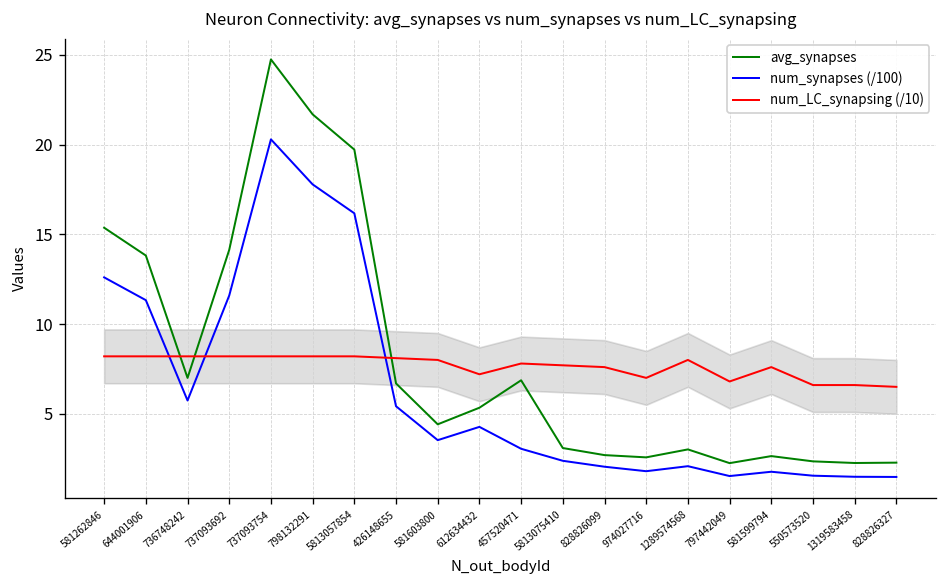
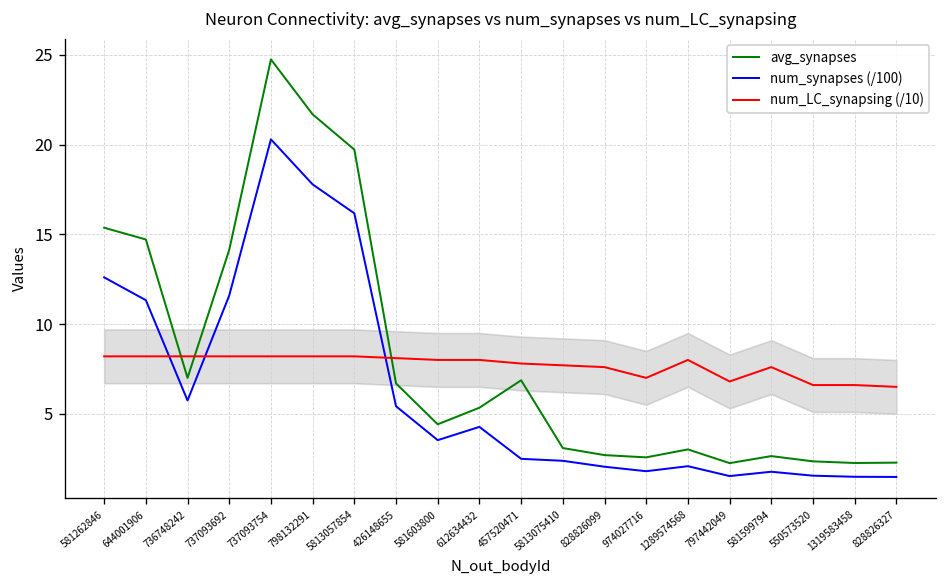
  {
    "avg_synapses": {
      "581262846": 15.4,
-     "644001906": 13.8,
+     "644001906": 14.7,
      "736748242": 7.0,
      "737093692": 14.1,
      "737093754": 24.7,
      "798132291": 21.7,
      "5813057854": 19.7,
      "426148655": 6.7,
      "581603800": 4.4,
      "612634432": 5.3,
      "457520471": 6.9,
      "5813075410": 3.1,
      "828826099": 2.7,
      "974027716": 2.6,
      "1289574568": 3.0,
      "797442049": 2.3,
      "581599794": 2.6,
      "550573520": 2.3,
      "1319583458": 2.3,
      "828826327": 2.3
    },
    "num_synapses (/100)": {
      "581262846": 12.6,
      "644001906": 11.3,
      "736748242": 5.7,
      "737093692": 11.6,
      "737093754": 20.3,
      "798132291": 17.8,
      "5813057854": 16.2,
      "426148655": 5.4,
      "581603800": 3.5,
      "612634432": 4.3,
-     "457520471": 3.1,
+     "457520471": 2.5,
      "5813075410": 2.4,
      "828826099": 2.1,
      "974027716": 1.8,
      "1289574568": 2.1,
      "797442049": 1.5,
      "581599794": 1.8,
      "550573520": 1.6,
      "1319583458": 1.5,
      "828826327": 1.5
    },
    "num_LC_synapsing (/10)": {
      "581262846": 8.2,
      "644001906": 8.2,
      "736748242": 8.2,
      "737093692": 8.2,
      "737093754": 8.2,
      "798132291": 8.2,
      "5813057854": 8.2,
      "426148655": 8.1,
      "581603800": 8.0,
-     "612634432": 7.2,
+     "612634432": 8.0,
      "457520471": 7.8,
      "5813075410": 7.7,
      "828826099": 7.6,
      "974027716": 7.0,
      "1289574568": 8.0,
      "797442049": 6.8,
      "581599794": 7.6,
      "550573520": 6.6,
      "1319583458": 6.6,
      "828826327": 6.5
    }
  }
